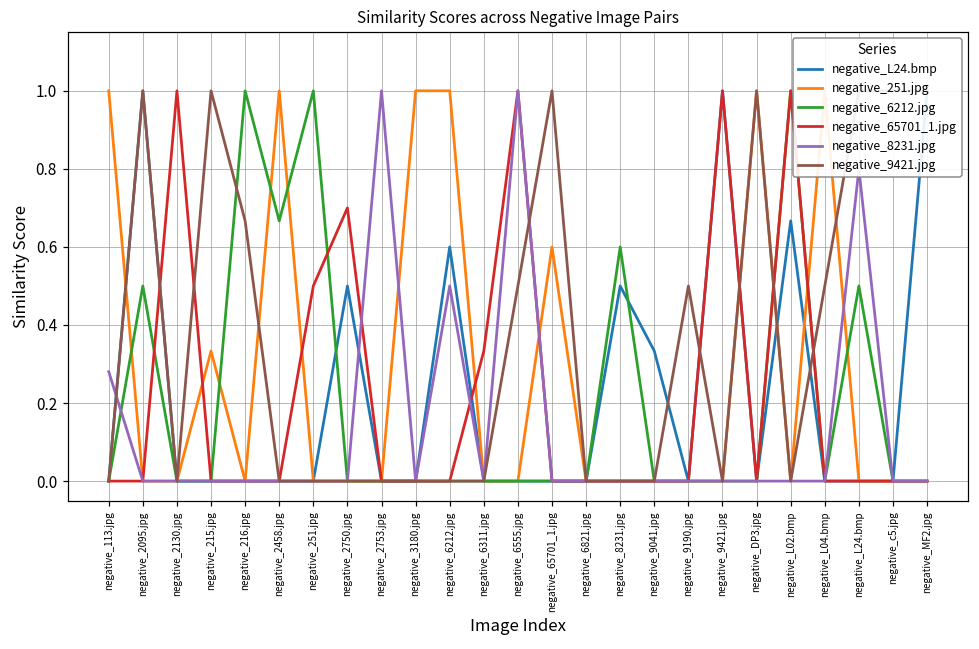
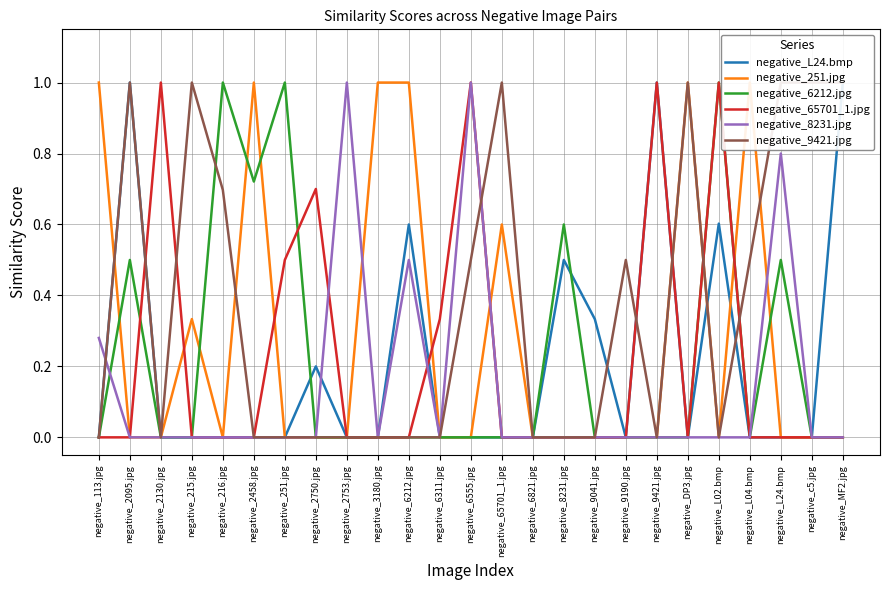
  {
    "negative_L24.bmp": {
-     "negative_2750.jpg": 0.5,
+     "negative_2750.jpg": 0.2,
      "negative_6212.jpg": 0.60,
      "negative_8231.jpg": 0.50,
      "negative_9041.jpg": 0.33,
-     "negative_L02.bmp": 0.67
+     "negative_L02.bmp": 0.60
    },
    "negative_251.jpg": {
      "negative_113.jpg": 1.00,
      "negative_215.jpg": 0.33,
      "negative_2458.jpg": 1.00,
      "negative_3180.jpg": 1.00,
      "negative_6212.jpg": 1.00,
      "negative_65701_1.jpg": 0.60
    },
    "negative_6212.jpg": {
      "negative_2095.jpg": 0.50,
      "negative_216.jpg": 1.00,
-     "negative_2458.jpg": 0.67,
+     "negative_2458.jpg": 0.72,
      "negative_251.jpg": 1.00,
      "negative_8231.jpg": 0.60,
      "negative_L24.bmp": 0.50
    },
    "negative_65701_1.jpg": {
      "negative_2130.jpg": 1.00,
      "negative_251.jpg": 0.50,
      "negative_2750.jpg": 0.70,
      "negative_6311.jpg": 0.33
    },
    "negative_8231.jpg": {
      "negative_113.jpg": 0.28,
      "negative_2753.jpg": 1.00,
      "negative_6212.jpg": 0.50,
      "negative_L24.bmp": 0.80
    },
    "negative_9421.jpg": {
      "negative_215.jpg": 1.00,
-     "negative_216.jpg": 0.67,
+     "negative_216.jpg": 0.70,
      "negative_6555.jpg": 0.50,
      "negative_65701_1.jpg": 1.00,
      "negative_9190.jpg": 0.50,
      "negative_L04.bmp": 0.50
    }
  }
